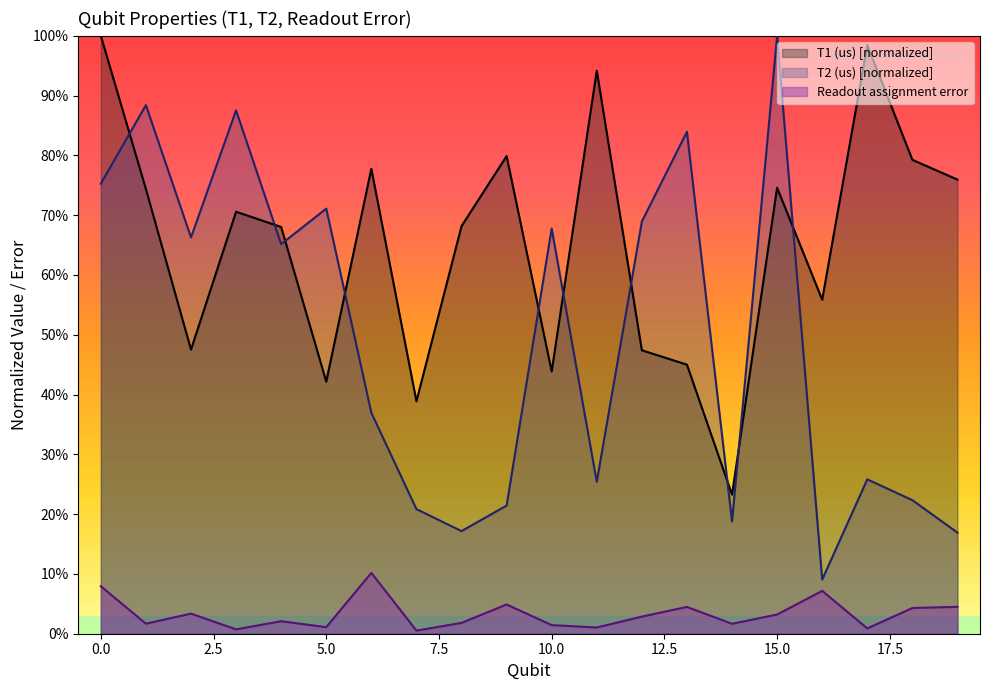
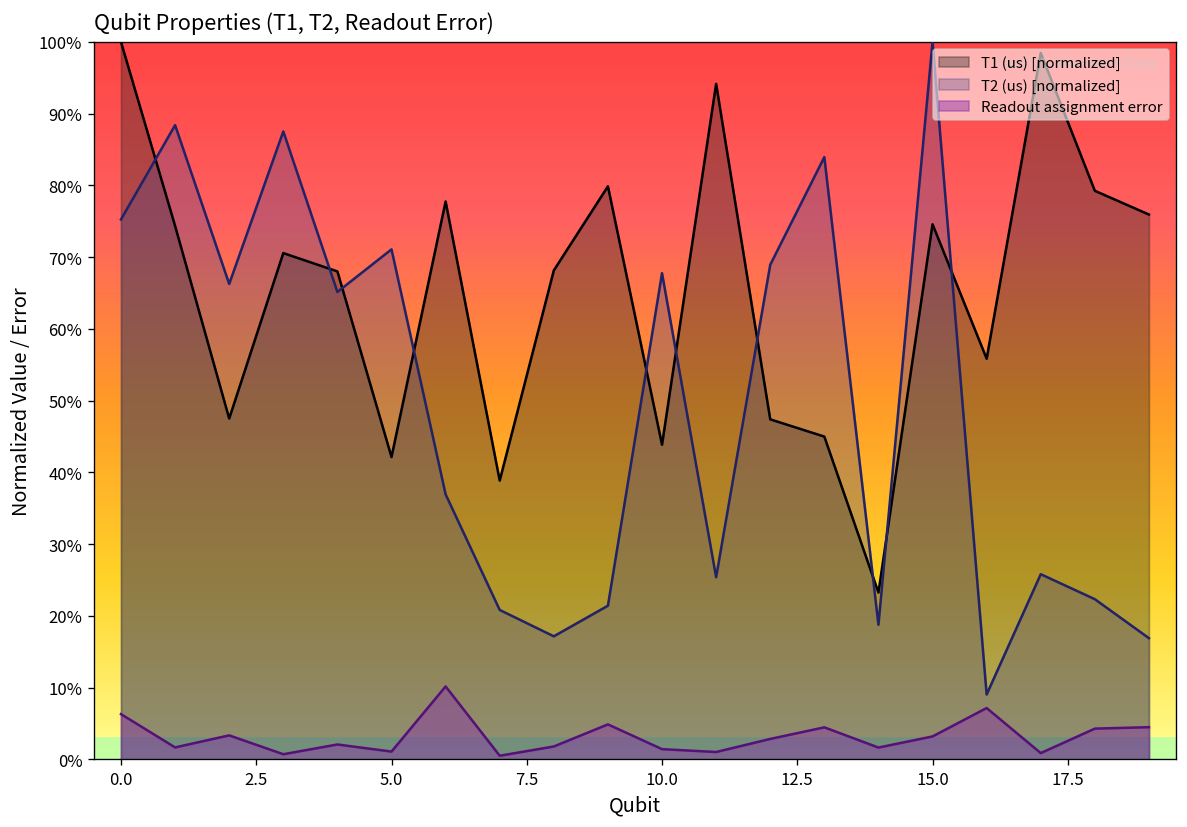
  {
    "Readout assignment error": {
-     "0.0": "8%",
+     "0.0": "6%",
      "15.0": "3%"
    }
  }
